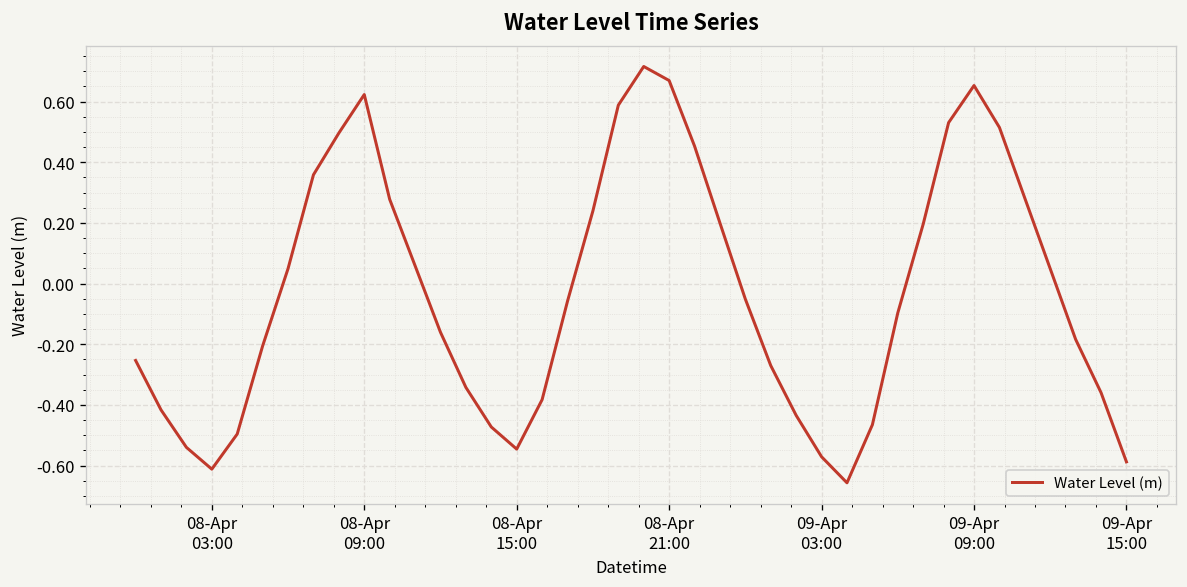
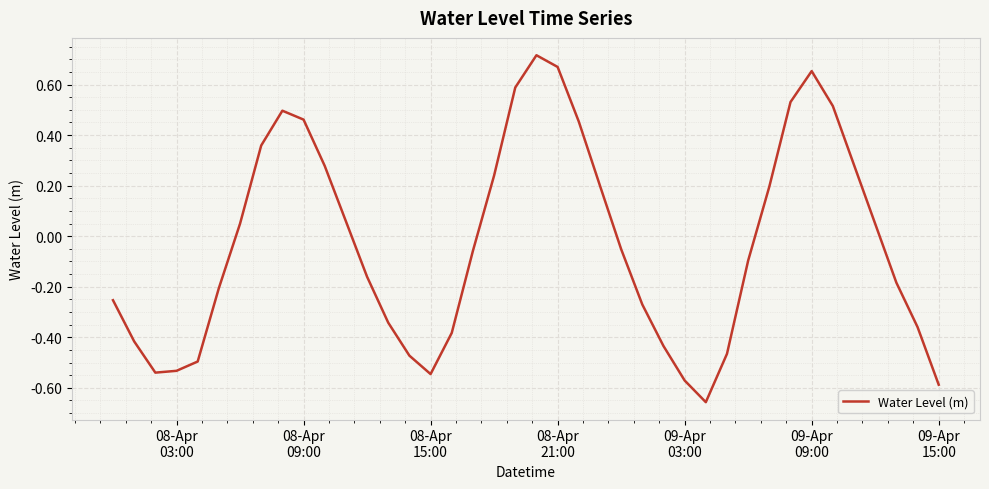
  {
-   "08-Apr 03:00": -0.61,
-   "08-Apr 09:00": 0.62,
+   "08-Apr 03:00": -0.53,
+   "08-Apr 09:00": 0.46,
    "08-Apr 15:00": -0.55,
    "08-Apr 21:00": 0.67,
    "09-Apr 03:00": -0.57,
    "09-Apr 09:00": 0.65,
    "09-Apr 15:00": -0.59
  }
